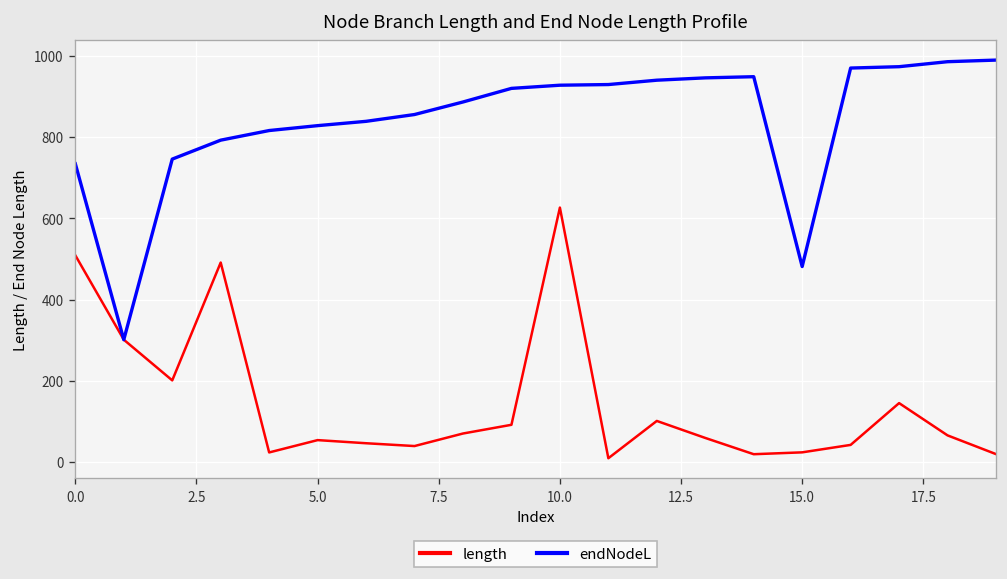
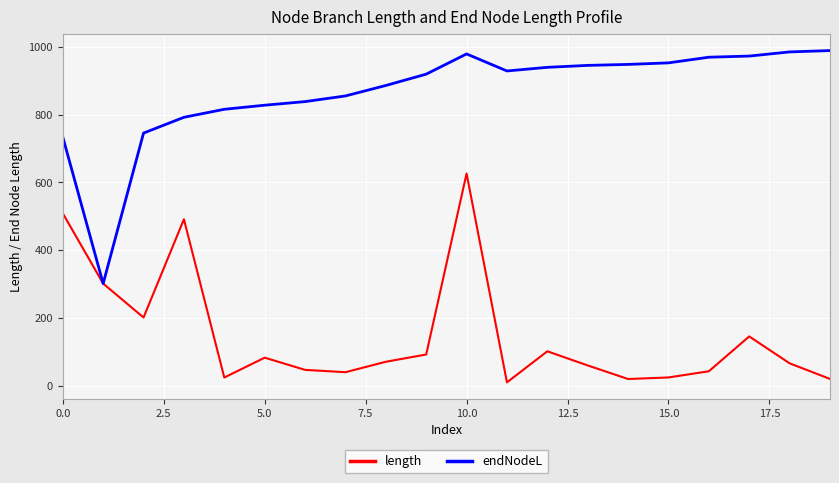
  {
    "length": {
      "0.0": 510,
-     "5.0": 50,
+     "5.0": 80,
      "10.0": 630,
      "15.0": 20
    },
    "endNodeL": {
      "0.0": 730,
      "5.0": 830,
-     "10.0": 930,
-     "15.0": 480
+     "10.0": 980,
+     "15.0": 950
    }
  }
